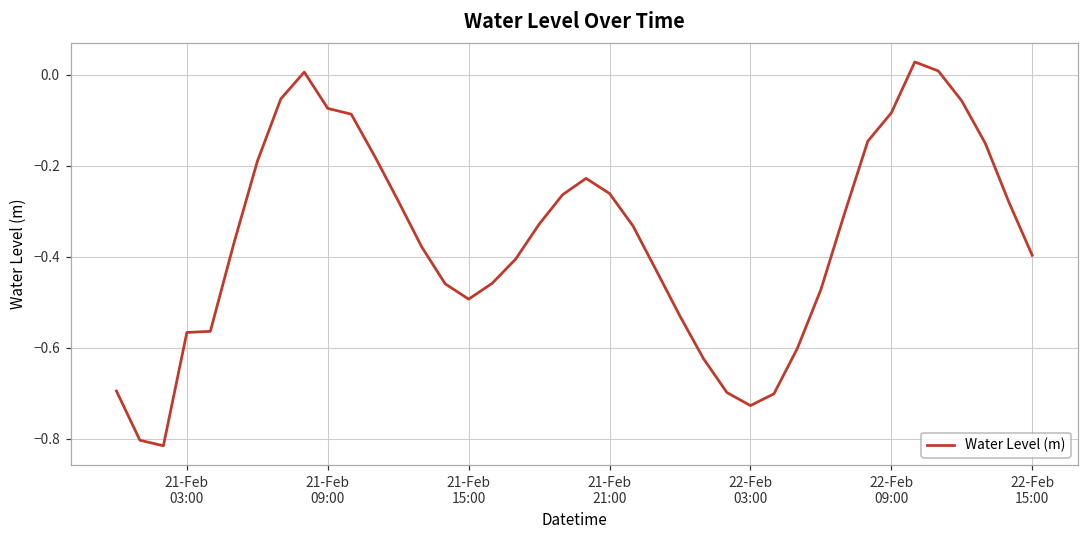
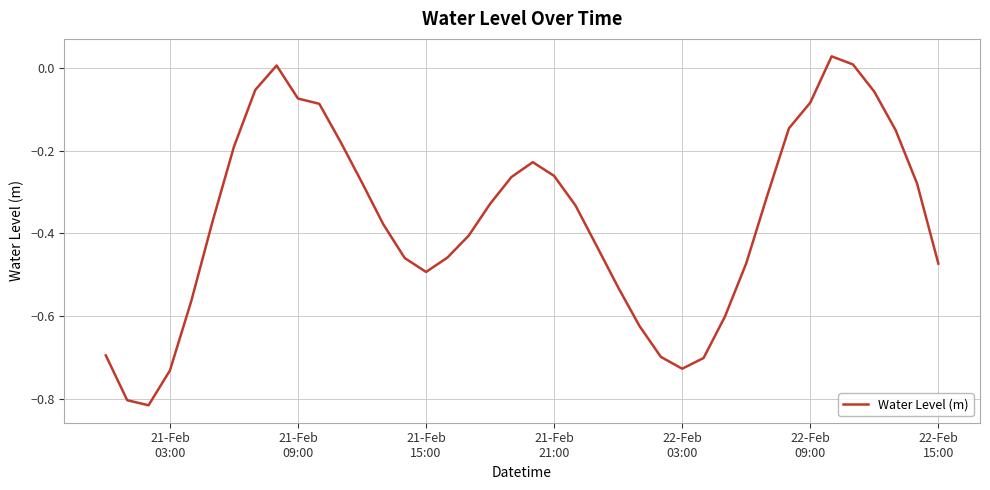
  {
-   "21-Feb 03:00": -0.57,
+   "21-Feb 03:00": -0.73,
    "21-Feb 09:00": -0.07,
    "21-Feb 15:00": -0.49,
    "21-Feb 21:00": -0.26,
    "22-Feb 03:00": -0.73,
    "22-Feb 09:00": -0.08,
-   "22-Feb 15:00": -0.40
+   "22-Feb 15:00": -0.47
  }
